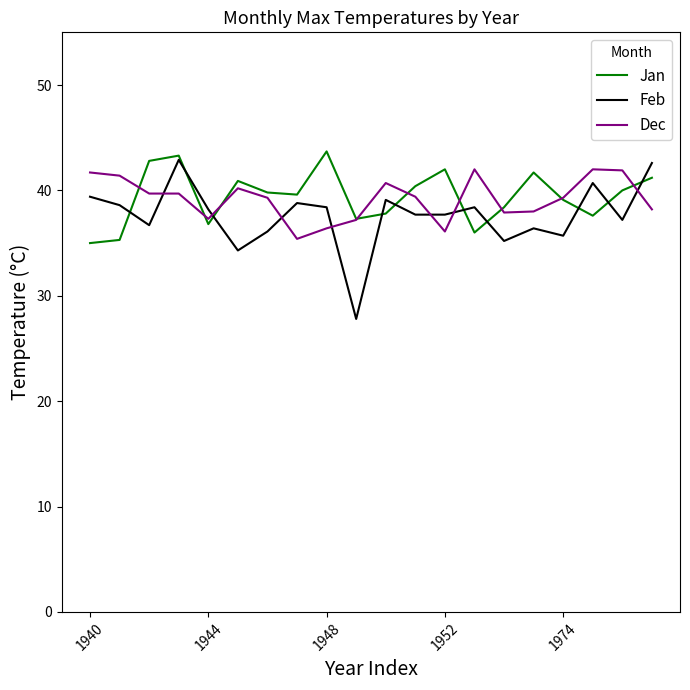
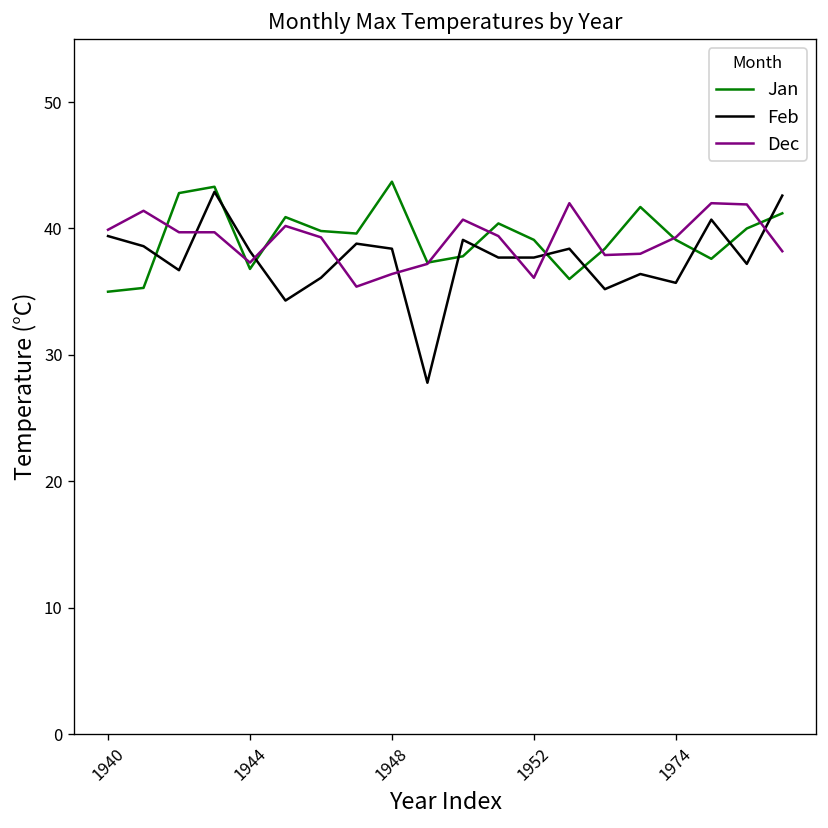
  {
    "Jan": {
      "1940": 35.0,
      "1944": 36.8,
      "1948": 43.7,
-     "1952": 42.0
+     "1952": 39.1
    },
    "Feb": {
      "1940": 39.4,
      "1944": 38.2,
      "1948": 38.4,
      "1952": 37.7,
      "1974": 35.7
    },
    "Dec": {
-     "1940": 41.7,
+     "1940": 39.9,
      "1944": 37.3,
      "1948": 36.4,
      "1952": 36.1
    }
  }
